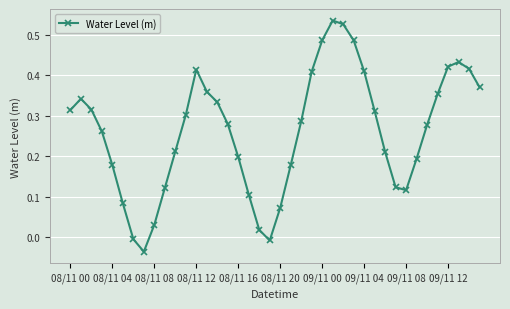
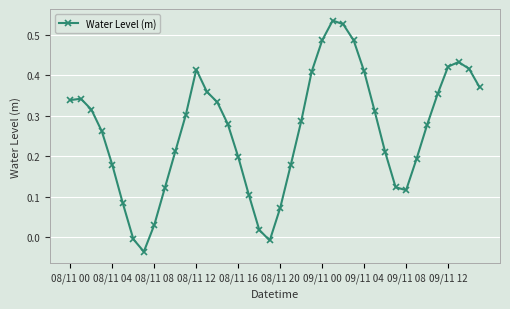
  {
-   "08/11 00": 0.31,
+   "08/11 00": 0.34,
    "08/11 04": 0.18,
    "08/11 08": 0.03,
    "08/11 12": 0.41,
    "08/11 16": 0.20,
    "08/11 20": 0.07,
    "09/11 00": 0.49,
    "09/11 04": 0.41,
    "09/11 08": 0.12,
    "09/11 12": 0.42
  }
